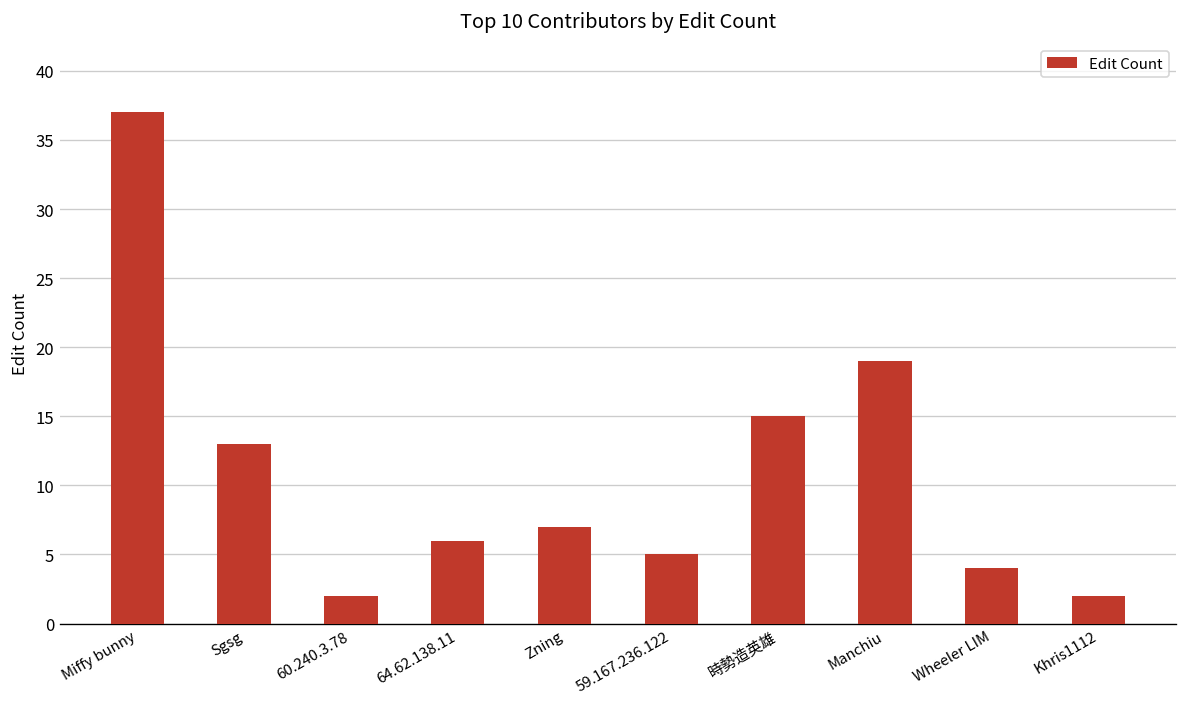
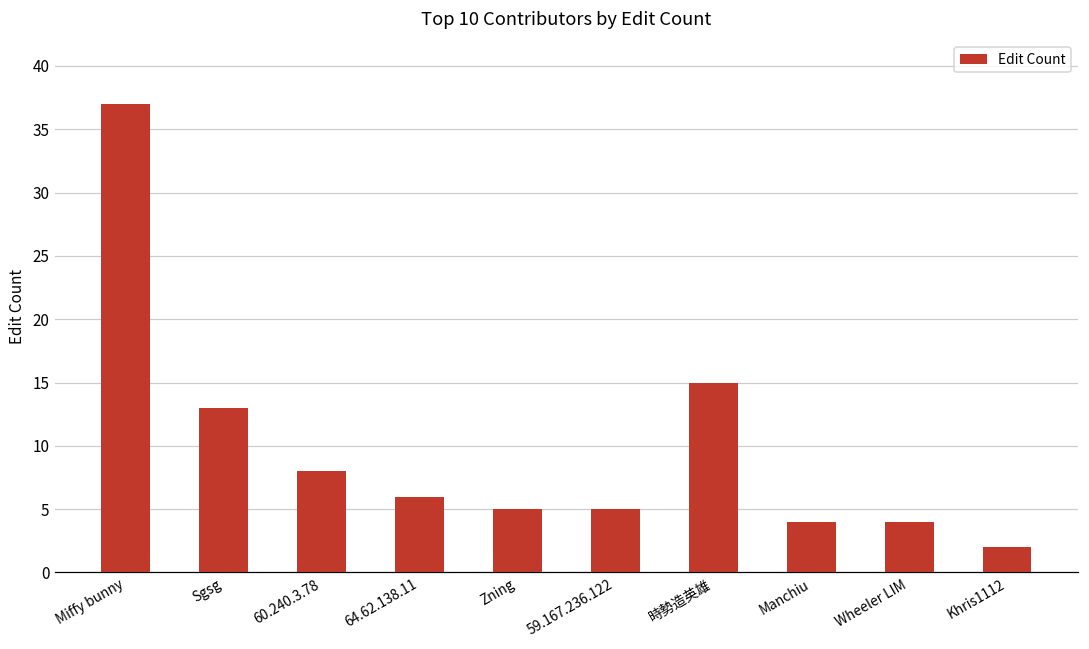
  {
    "Miffy bunny": 37,
    "Sgsg": 13,
-   "60.240.3.78": 2,
+   "60.240.3.78": 8,
    "64.62.138.11": 6,
-   "Zning": 7,
+   "Zning": 5,
    "59.167.236.122": 5,
    "時勢造英雄": 15,
-   "Manchiu": 19,
+   "Manchiu": 4,
    "Wheeler LIM": 4,
    "Khris1112": 2
  }
